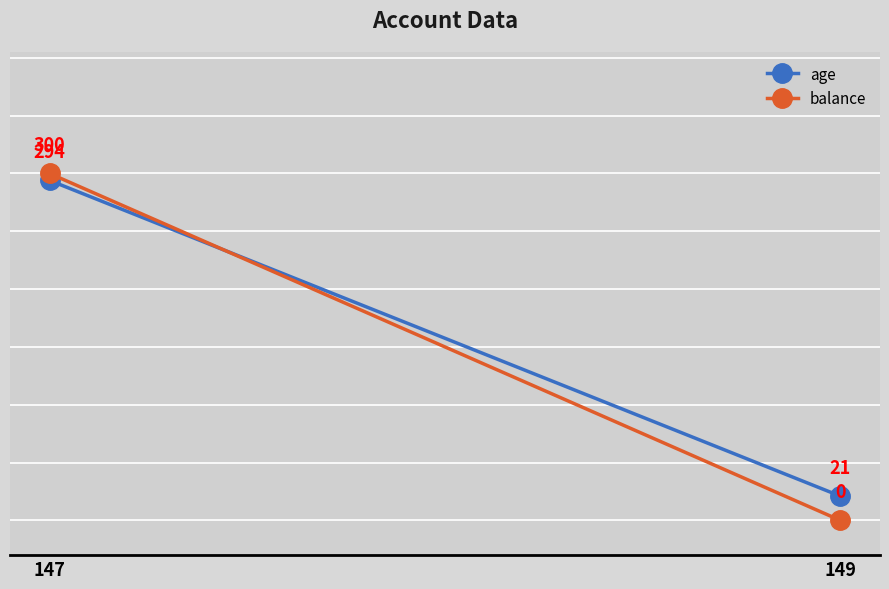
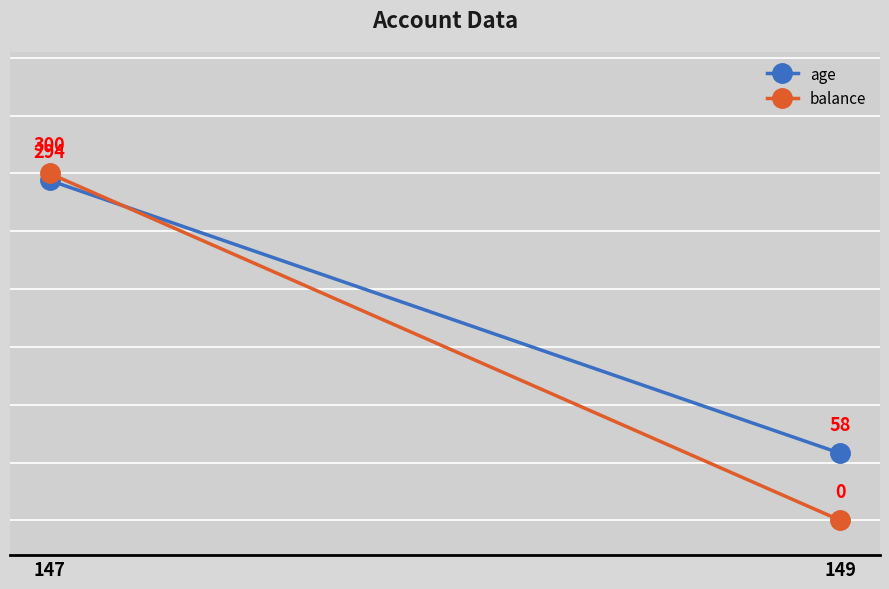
  {
    "age": {
-     "149": 21
+     "149": 58
    }
  }
